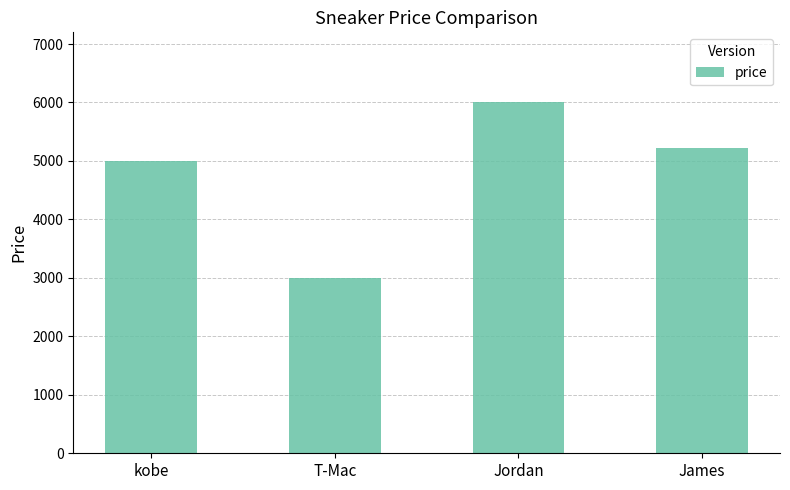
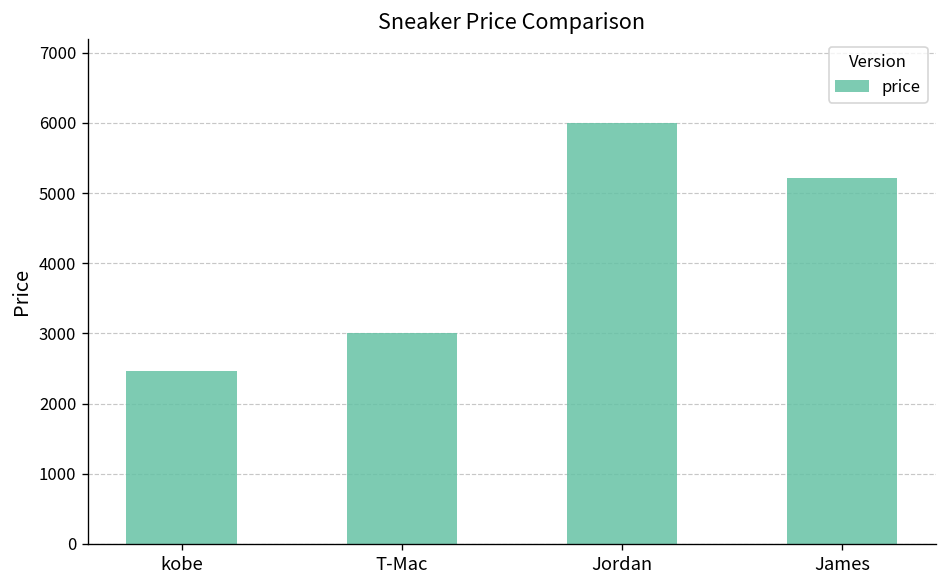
  {
-   "kobe": 5000,
+   "kobe": 2500,
    "T-Mac": 3000,
    "Jordan": 6000,
    "James": 5200
  }
